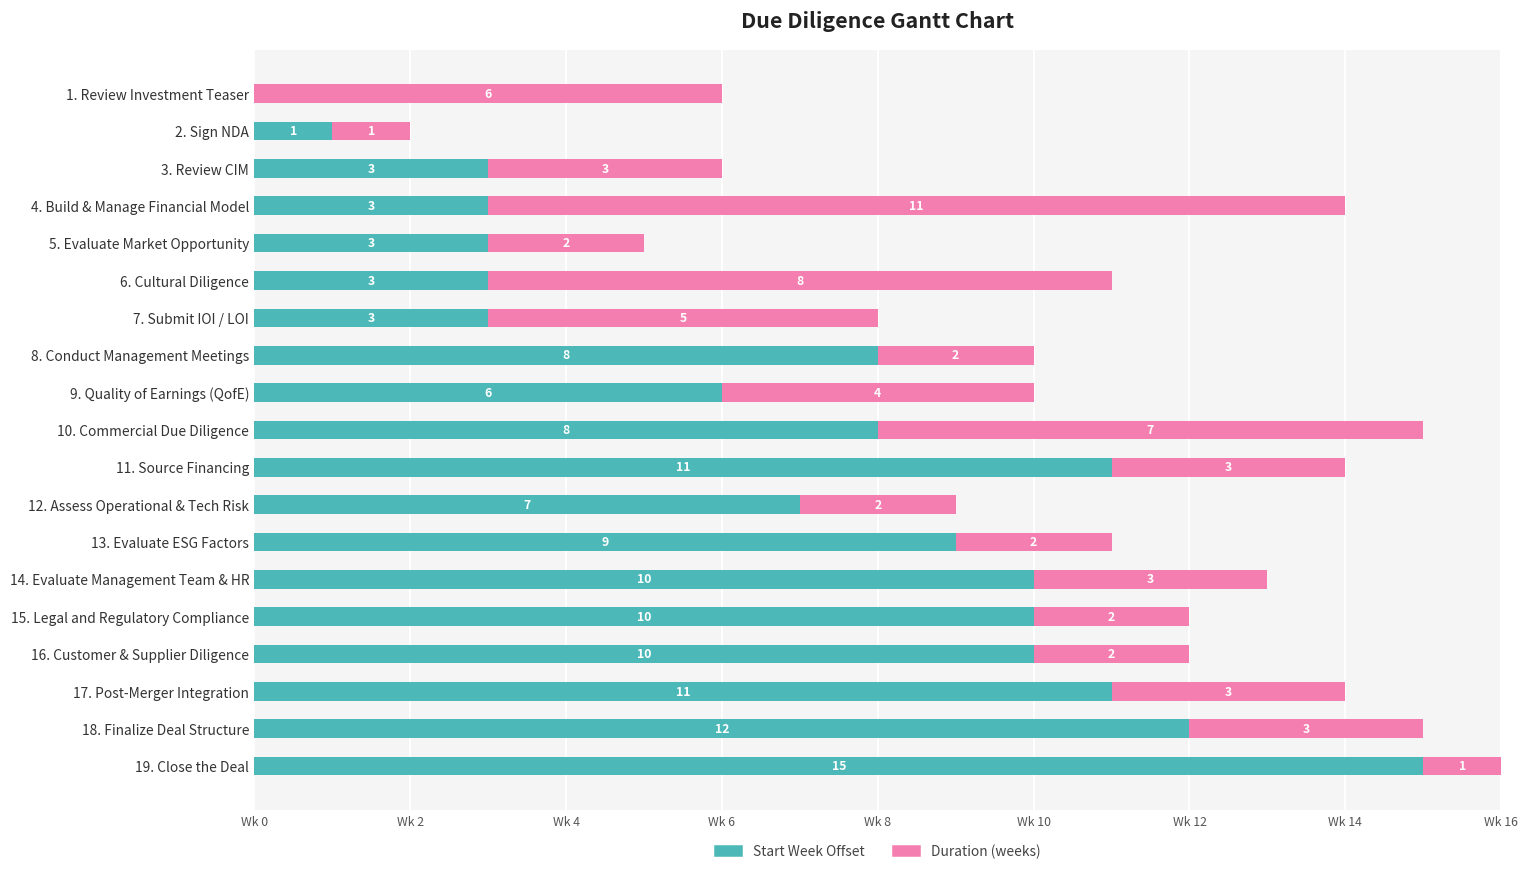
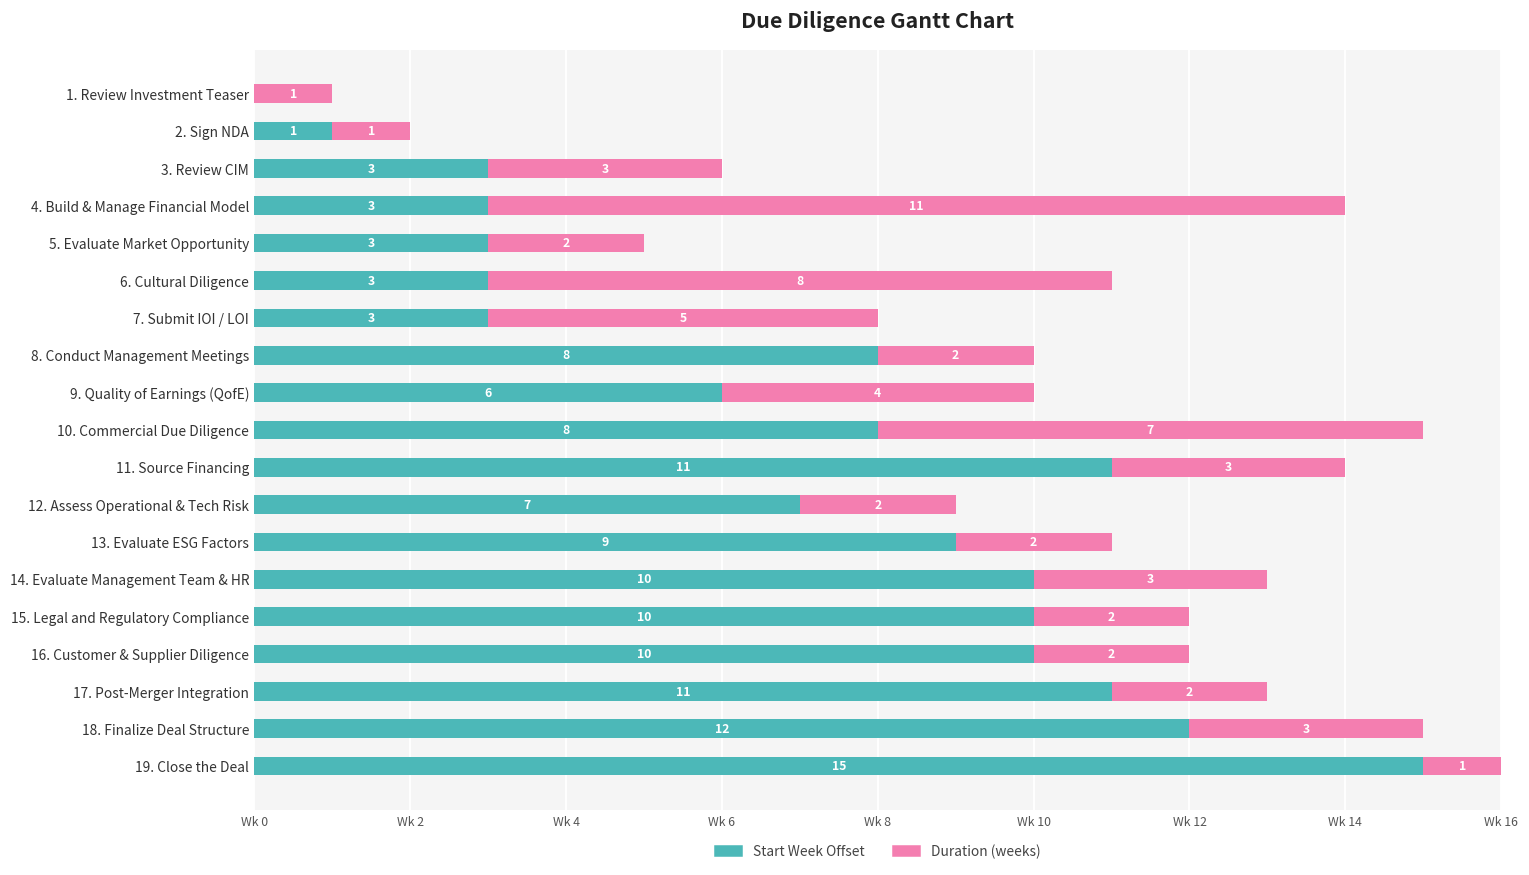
  {
    "Start Week Offset": {
      "2. Sign NDA": 1,
      "3. Review CIM": 3,
      "4. Build & Manage Financial Model": 3,
      "5. Evaluate Market Opportunity": 3,
      "6. Cultural Diligence": 3,
      "7. Submit IOI / LOI": 3,
      "8. Conduct Management Meetings": 8,
      "9. Quality of Earnings (QofE)": 6,
      "10. Commercial Due Diligence": 8,
      "11. Source Financing": 11,
      "12. Assess Operational & Tech Risk": 7,
      "13. Evaluate ESG Factors": 9,
      "14. Evaluate Management Team & HR": 10,
      "15. Legal and Regulatory Compliance": 10,
      "16. Customer & Supplier Diligence": 10,
      "17. Post-Merger Integration": 11,
      "18. Finalize Deal Structure": 12,
      "19. Close the Deal": 15
    },
    "Duration (weeks)": {
-     "1. Review Investment Teaser": 6,
+     "1. Review Investment Teaser": 1,
      "2. Sign NDA": 1,
      "3. Review CIM": 3,
      "4. Build & Manage Financial Model": 11,
      "5. Evaluate Market Opportunity": 2,
      "6. Cultural Diligence": 8,
      "7. Submit IOI / LOI": 5,
      "8. Conduct Management Meetings": 2,
      "9. Quality of Earnings (QofE)": 4,
      "10. Commercial Due Diligence": 7,
      "11. Source Financing": 3,
      "12. Assess Operational & Tech Risk": 2,
      "13. Evaluate ESG Factors": 2,
      "14. Evaluate Management Team & HR": 3,
      "15. Legal and Regulatory Compliance": 2,
      "16. Customer & Supplier Diligence": 2,
-     "17. Post-Merger Integration": 3,
+     "17. Post-Merger Integration": 2,
      "18. Finalize Deal Structure": 3,
      "19. Close the Deal": 1
    }
  }
